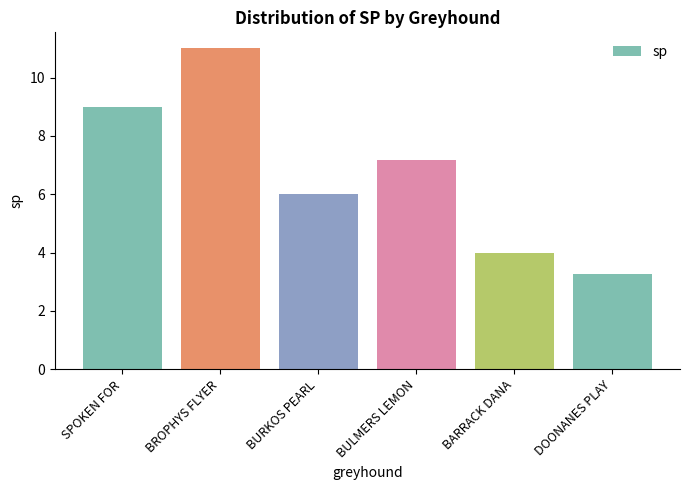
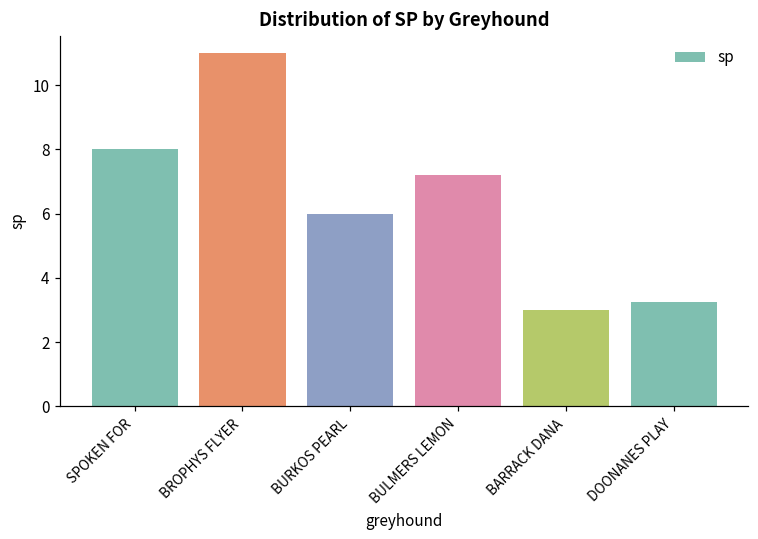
  {
-   "SPOKEN FOR": 9,
+   "SPOKEN FOR": 8,
    "BROPHYS FLYER": 11,
    "BURKOS PEARL": 6,
    "BULMERS LEMON": 7.2,
-   "BARRACK DANA": 4,
+   "BARRACK DANA": 3,
    "DOONANES PLAY": 3.3
  }
